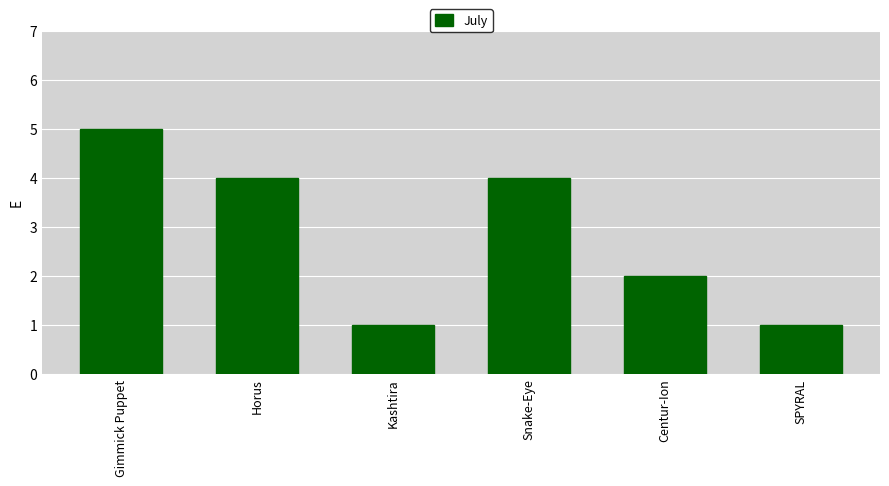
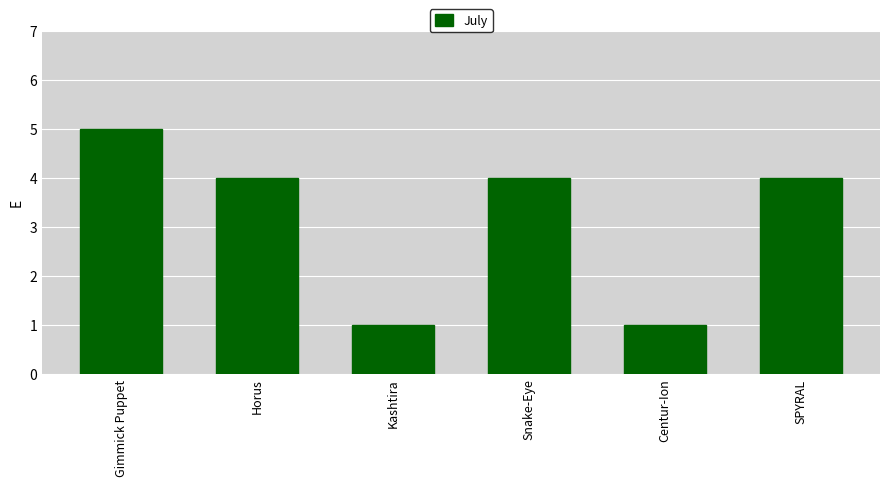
  {
    "Gimmick Puppet": 5,
    "Horus": 4,
    "Kashtira": 1,
    "Snake-Eye": 4,
-   "Centur-Ion": 2,
-   "SPYRAL": 1
+   "Centur-Ion": 1,
+   "SPYRAL": 4
  }
